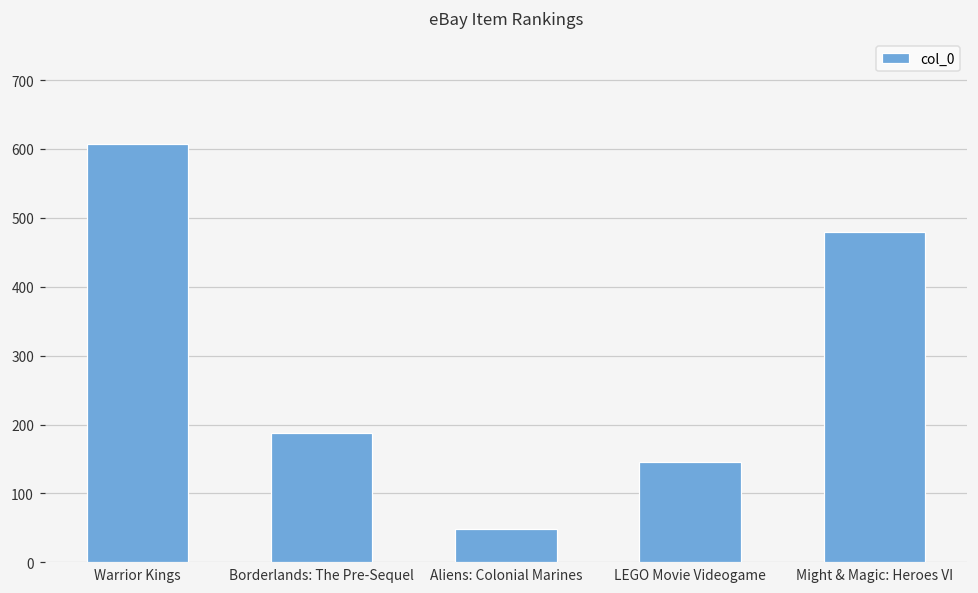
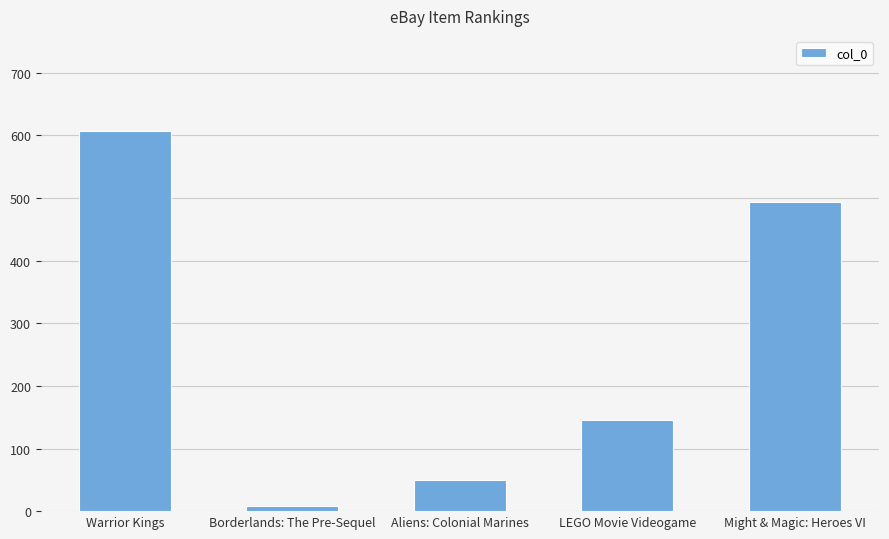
  {
    "Warrior Kings": 610,
-   "Borderlands: The Pre-Sequel": 190,
+   "Borderlands: The Pre-Sequel": 10,
    "Aliens: Colonial Marines": 50,
    "LEGO Movie Videogame": 150,
-   "Might & Magic: Heroes VI": 480
+   "Might & Magic: Heroes VI": 490
  }
